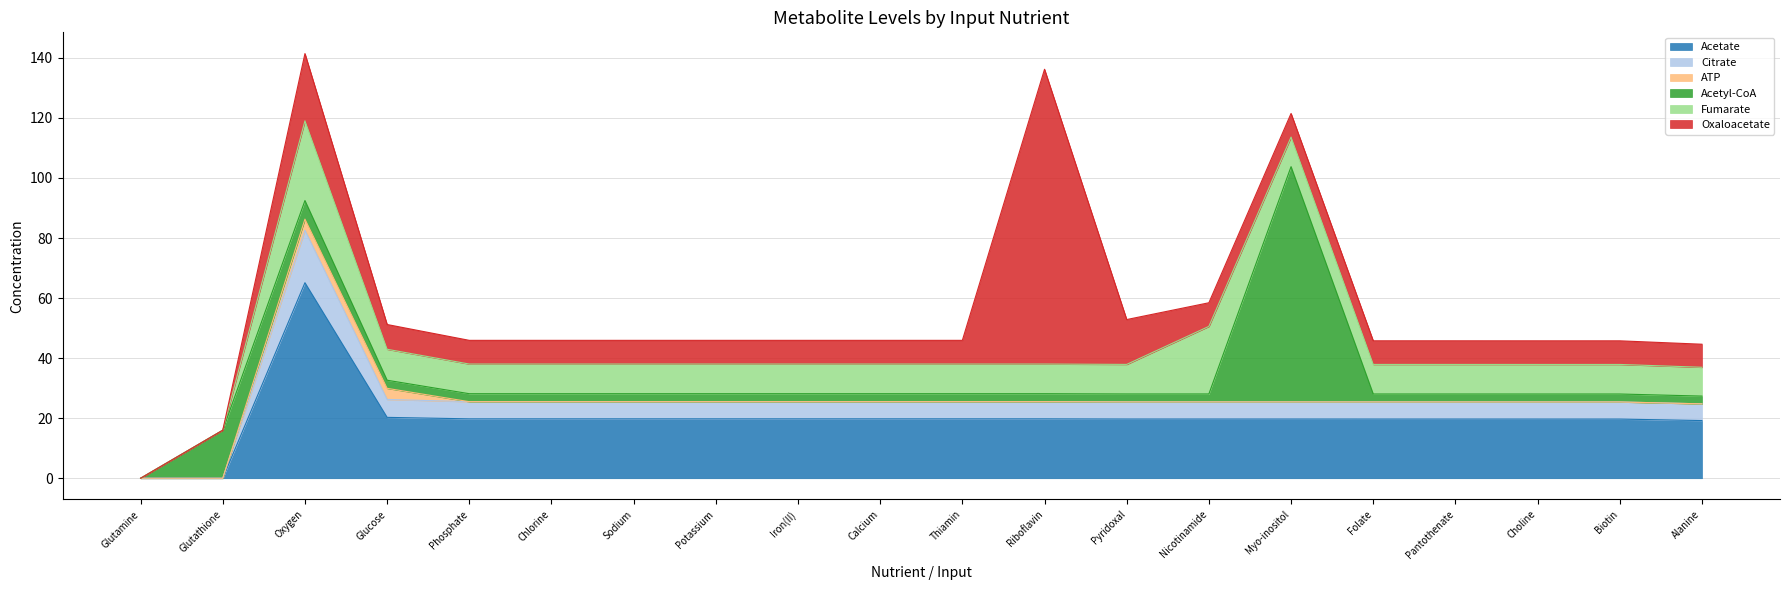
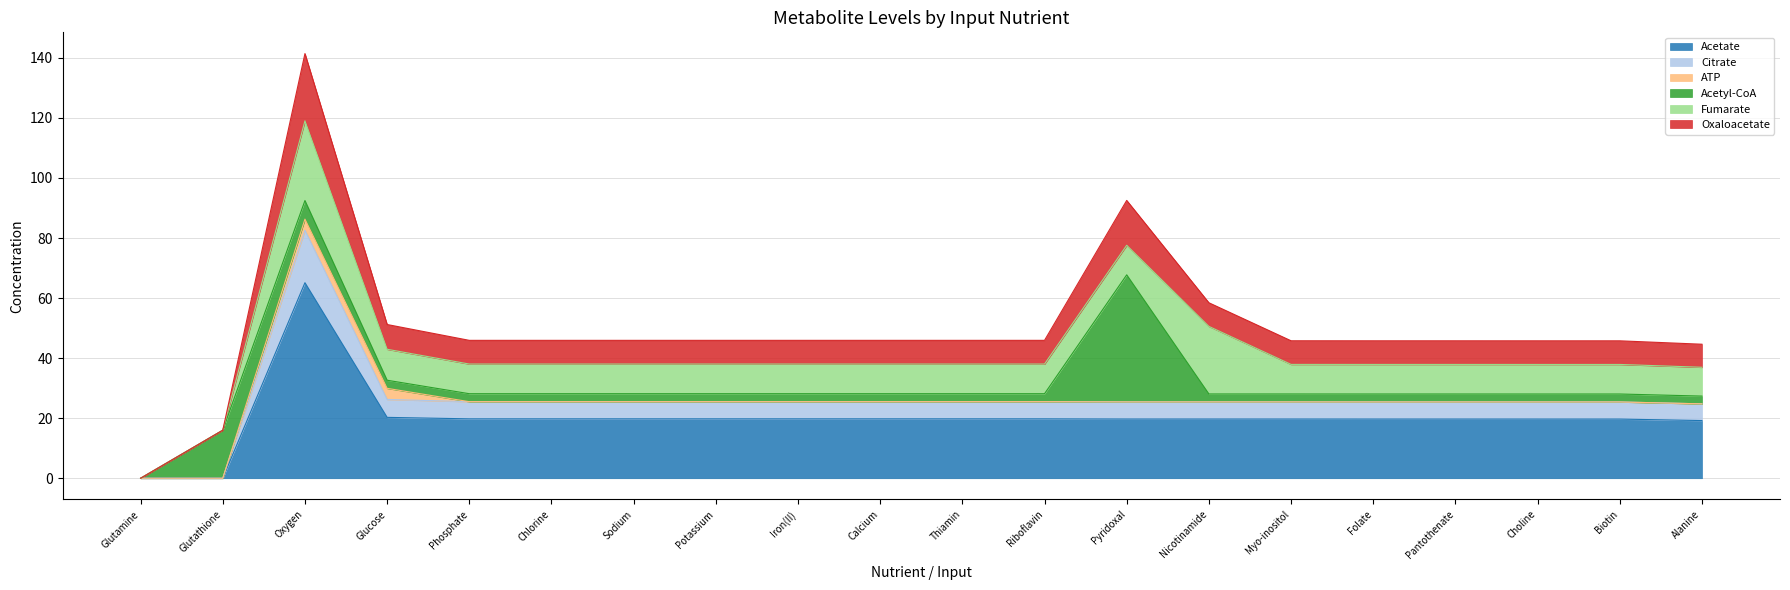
  {
    "Acetate": {
      "Oxygen": 65,
      "Glucose": 20,
      "Phosphate": 20,
      "Chlorine": 20,
      "Sodium": 20,
      "Potassium": 20,
      "Iron(II)": 20,
      "Calcium": 20,
      "Thiamin": 20,
      "Riboflavin": 20,
      "Pyridoxal": 20,
      "Nicotinamide": 20,
      "Myo-inositol": 20,
      "Folate": 20,
      "Pantothenate": 20,
      "Choline": 20,
      "Biotin": 20,
      "Alanine": 19
    },
    "Citrate": {
      "Oxygen": 17,
      "Glucose": 6
    },
    "ATP": {
      "Oxygen": 4,
      "Glucose": 4
    },
    "Acetyl-CoA": {
      "Oxygen": 6,
      "Glucose": 3,
      "Phosphate": 3,
      "Chlorine": 3,
      "Sodium": 3,
      "Potassium": 3,
      "Iron(II)": 3,
      "Calcium": 3,
      "Thiamin": 3,
      "Riboflavin": 3,
-     "Pyridoxal": 3,
+     "Pyridoxal": 42,
      "Nicotinamide": 3,
-     "Myo-inositol": 78,
+     "Myo-inositol": 3,
      "Folate": 3,
      "Pantothenate": 3,
      "Choline": 3,
      "Biotin": 3,
      "Alanine": 3
    },
    "Fumarate": {
      "Oxygen": 27,
      "Glucose": 10,
      "Phosphate": 10,
      "Chlorine": 10,
      "Sodium": 10,
      "Potassium": 10,
      "Iron(II)": 10,
      "Calcium": 10,
      "Thiamin": 10,
      "Riboflavin": 10,
      "Pyridoxal": 10,
      "Nicotinamide": 23,
      "Myo-inositol": 10,
      "Folate": 10,
      "Pantothenate": 10,
      "Choline": 10,
      "Biotin": 10,
      "Alanine": 10
    },
    "Oxaloacetate": {
      "Oxygen": 22,
      "Glucose": 8,
      "Phosphate": 8,
      "Chlorine": 8,
      "Sodium": 8,
      "Potassium": 8,
      "Iron(II)": 8,
      "Calcium": 8,
      "Thiamin": 8,
-     "Riboflavin": 98,
+     "Riboflavin": 8,
      "Pyridoxal": 15,
      "Nicotinamide": 8,
      "Myo-inositol": 8,
      "Folate": 8,
      "Pantothenate": 8,
      "Choline": 8,
      "Biotin": 8,
      "Alanine": 8
    }
  }
